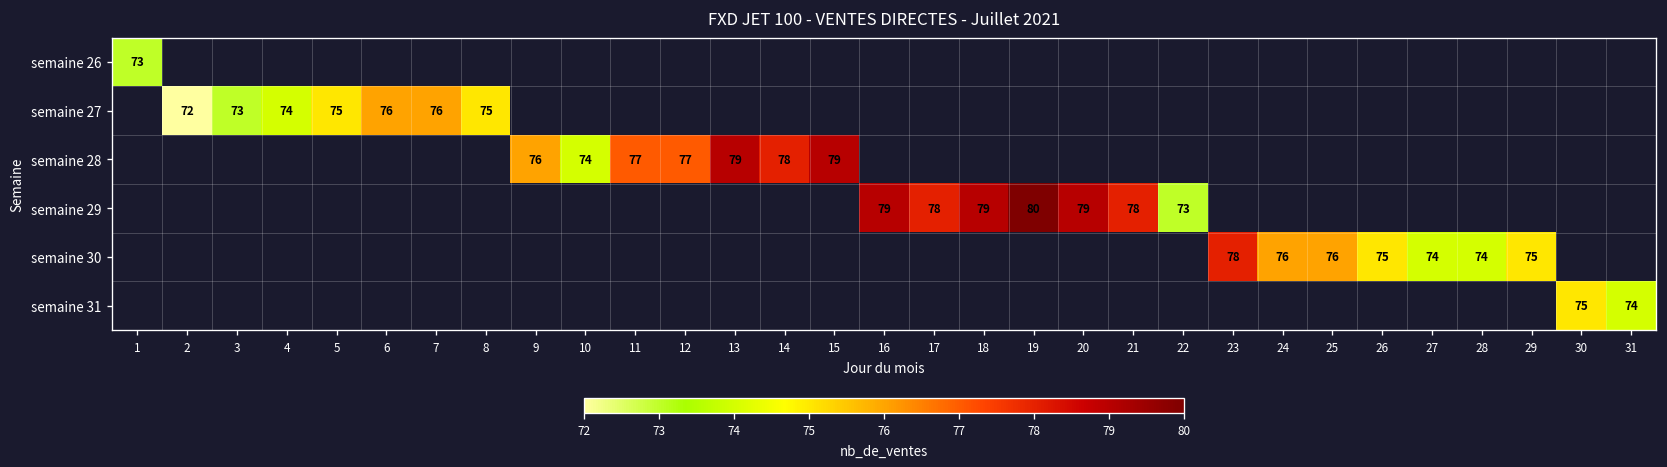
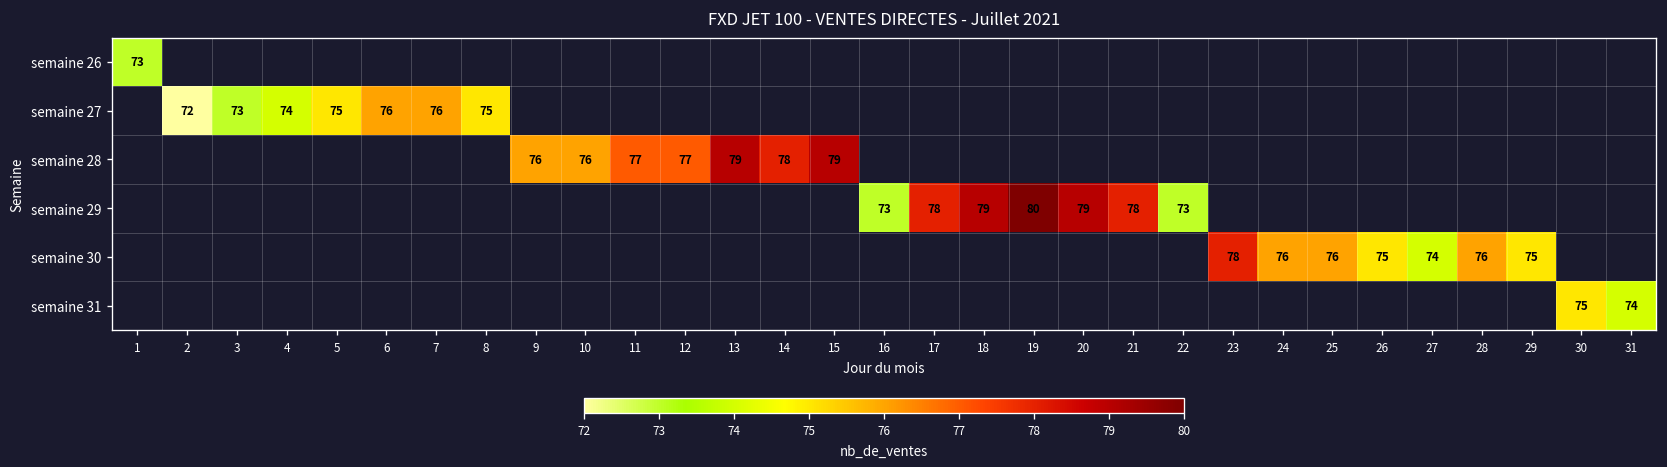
  {
    "semaine 26": {
      "1": 73
    },
    "semaine 27": {
      "2": 72,
      "3": 73,
      "4": 74,
      "5": 75,
      "6": 76,
      "7": 76,
      "8": 75
    },
    "semaine 28": {
      "9": 76,
-     "10": 74,
+     "10": 76,
      "11": 77,
      "12": 77,
      "13": 79,
      "14": 78,
      "15": 79
    },
    "semaine 29": {
-     "16": 79,
+     "16": 73,
      "17": 78,
      "18": 79,
      "19": 80,
      "20": 79,
      "21": 78,
      "22": 73
    },
    "semaine 30": {
      "23": 78,
      "24": 76,
      "25": 76,
      "26": 75,
      "27": 74,
-     "28": 74,
+     "28": 76,
      "29": 75
    },
    "semaine 31": {
      "30": 75,
      "31": 74
    }
  }
